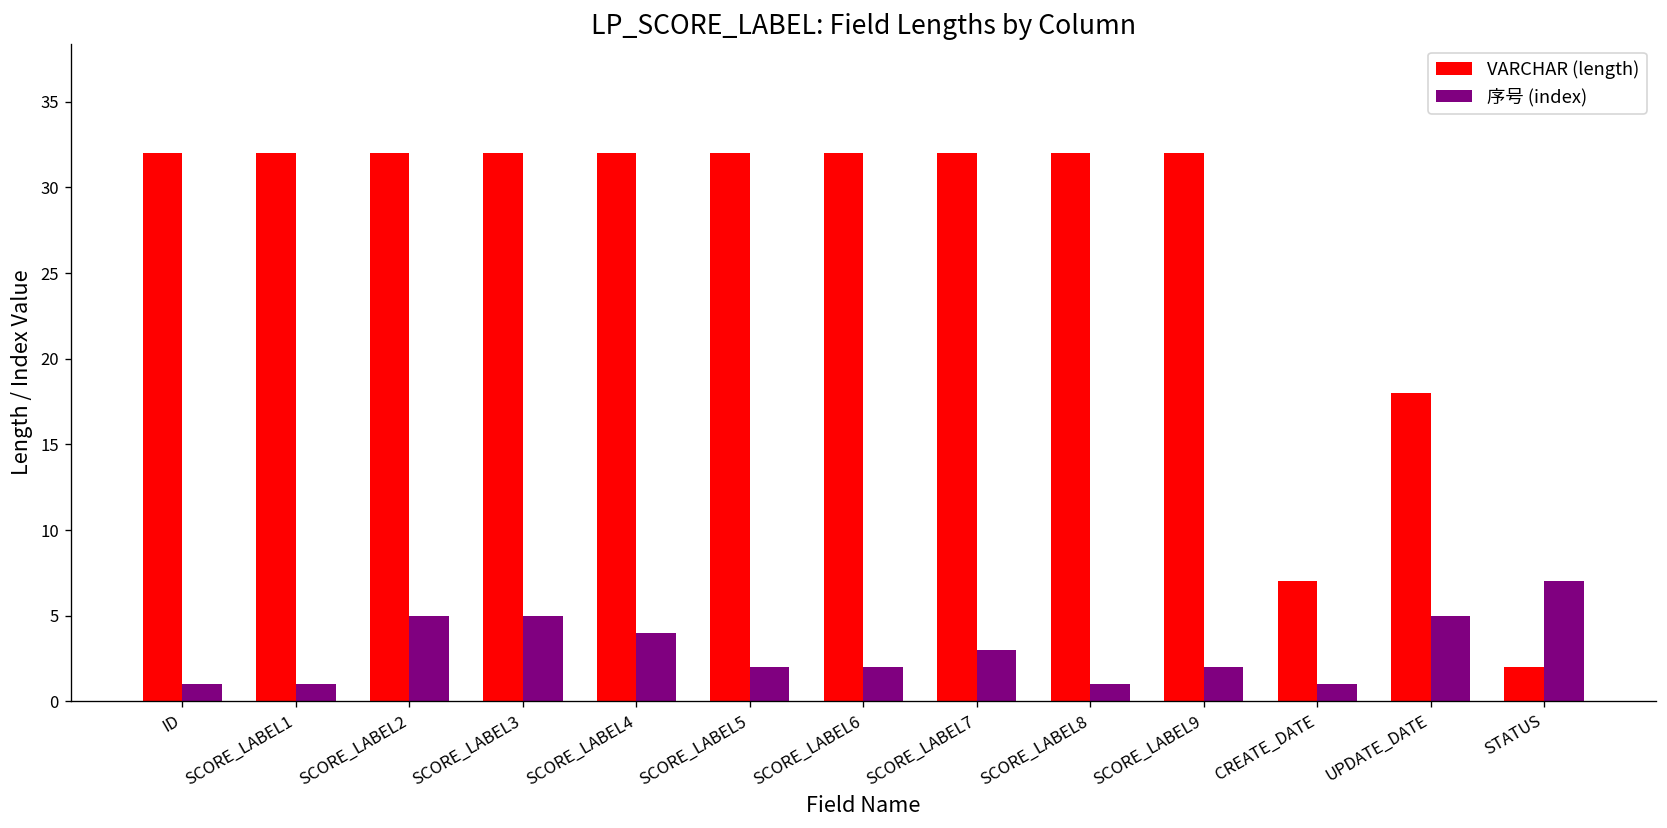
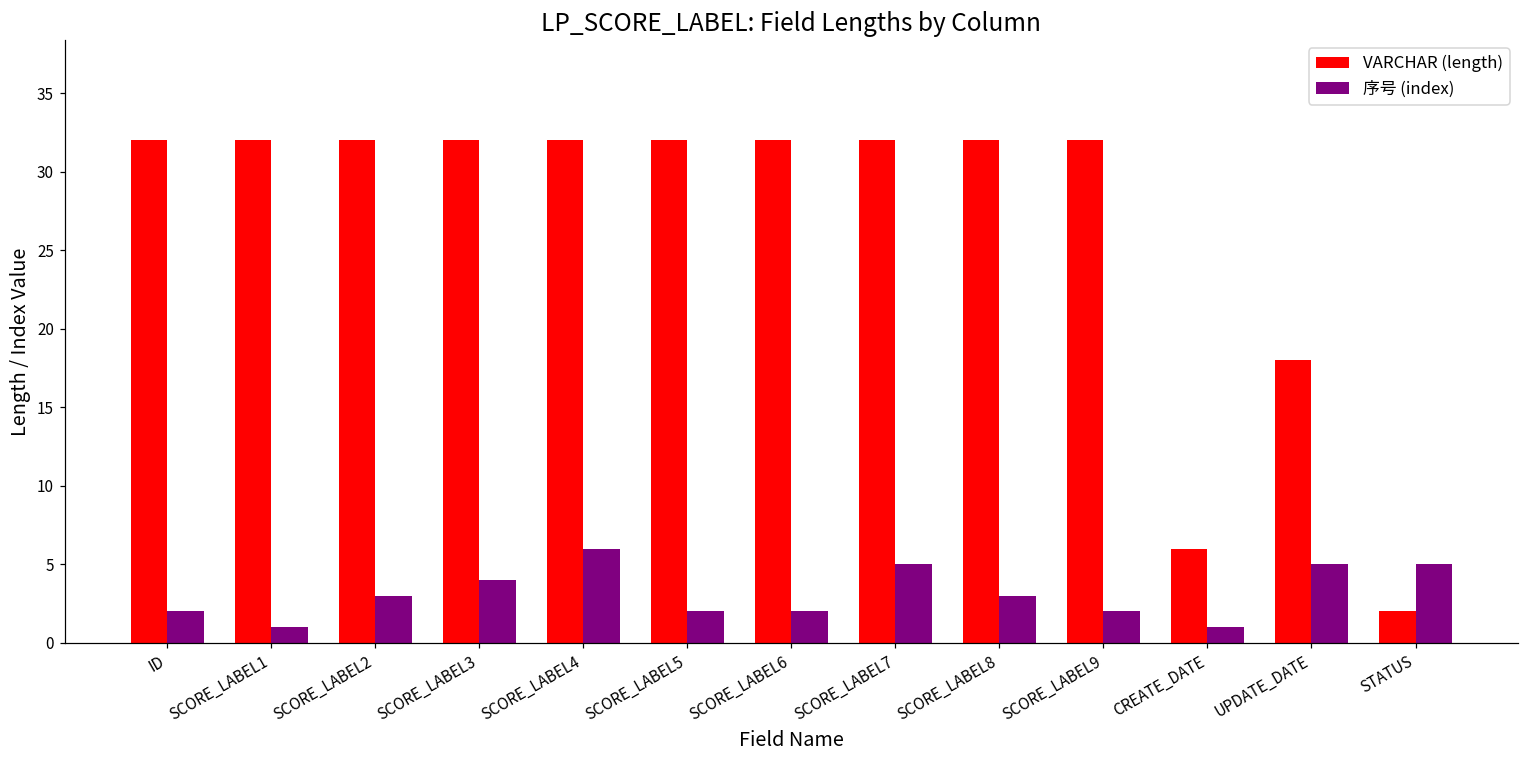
  {
    "VARCHAR (length)": {
      "ID": 32,
      "SCORE_LABEL1": 32,
      "SCORE_LABEL2": 32,
      "SCORE_LABEL3": 32,
      "SCORE_LABEL4": 32,
      "SCORE_LABEL5": 32,
      "SCORE_LABEL6": 32,
      "SCORE_LABEL7": 32,
      "SCORE_LABEL8": 32,
      "SCORE_LABEL9": 32,
-     "CREATE_DATE": 7,
+     "CREATE_DATE": 6,
      "UPDATE_DATE": 18,
      "STATUS": 2
    },
    "序号 (index)": {
-     "ID": 1,
+     "ID": 2,
      "SCORE_LABEL1": 1,
-     "SCORE_LABEL2": 5,
-     "SCORE_LABEL3": 5,
-     "SCORE_LABEL4": 4,
+     "SCORE_LABEL2": 3,
+     "SCORE_LABEL3": 4,
+     "SCORE_LABEL4": 6,
      "SCORE_LABEL5": 2,
      "SCORE_LABEL6": 2,
-     "SCORE_LABEL7": 3,
-     "SCORE_LABEL8": 1,
+     "SCORE_LABEL7": 5,
+     "SCORE_LABEL8": 3,
      "SCORE_LABEL9": 2,
      "CREATE_DATE": 1,
      "UPDATE_DATE": 5,
-     "STATUS": 7
+     "STATUS": 5
    }
  }
